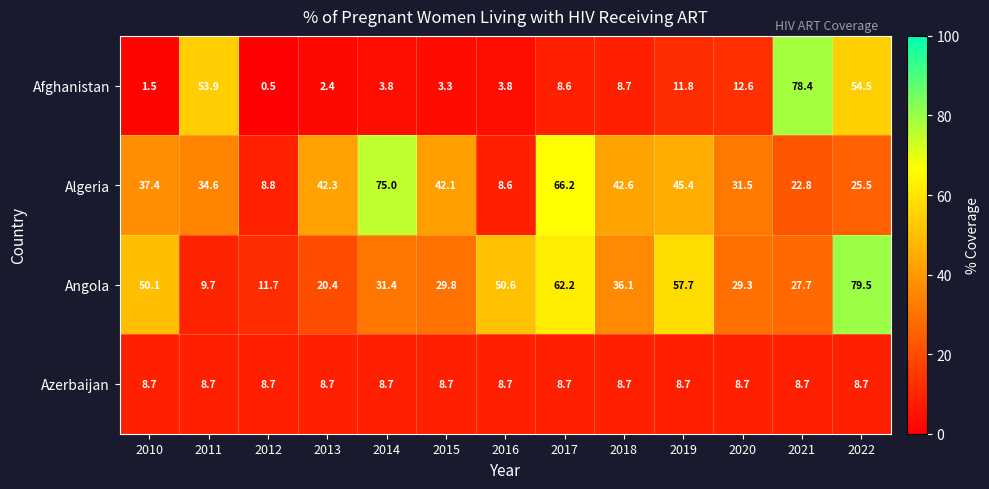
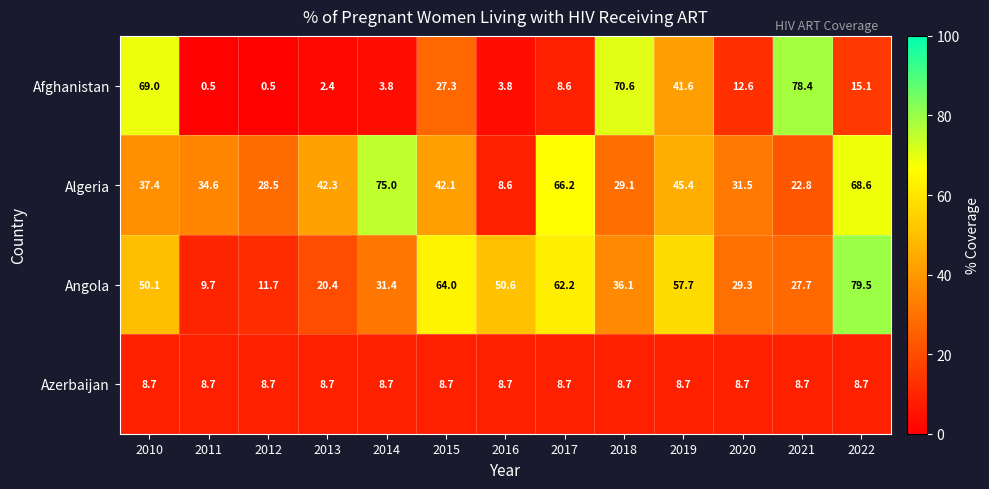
  {
    "Afghanistan": {
-     "2010": 1.5,
-     "2011": 53.9,
+     "2010": 69.0,
+     "2011": 0.5,
      "2012": 0.5,
      "2013": 2.4,
      "2014": 3.8,
-     "2015": 3.3,
+     "2015": 27.3,
      "2016": 3.8,
      "2017": 8.6,
-     "2018": 8.7,
-     "2019": 11.8,
+     "2018": 70.6,
+     "2019": 41.6,
      "2020": 12.6,
      "2021": 78.4,
-     "2022": 54.5
+     "2022": 15.1
    },
    "Algeria": {
      "2010": 37.4,
      "2011": 34.6,
-     "2012": 8.8,
+     "2012": 28.5,
      "2013": 42.3,
      "2014": 75.0,
      "2015": 42.1,
      "2016": 8.6,
      "2017": 66.2,
-     "2018": 42.6,
+     "2018": 29.1,
      "2019": 45.4,
      "2020": 31.5,
      "2021": 22.8,
-     "2022": 25.5
+     "2022": 68.6
    },
    "Angola": {
      "2010": 50.1,
      "2011": 9.7,
      "2012": 11.7,
      "2013": 20.4,
      "2014": 31.4,
-     "2015": 29.8,
+     "2015": 64.0,
      "2016": 50.6,
      "2017": 62.2,
      "2018": 36.1,
      "2019": 57.7,
      "2020": 29.3,
      "2021": 27.7,
      "2022": 79.5
    },
    "Azerbaijan": {
      "2010": 8.7,
      "2011": 8.7,
      "2012": 8.7,
      "2013": 8.7,
      "2014": 8.7,
      "2015": 8.7,
      "2016": 8.7,
      "2017": 8.7,
      "2018": 8.7,
      "2019": 8.7,
      "2020": 8.7,
      "2021": 8.7,
      "2022": 8.7
    }
  }
